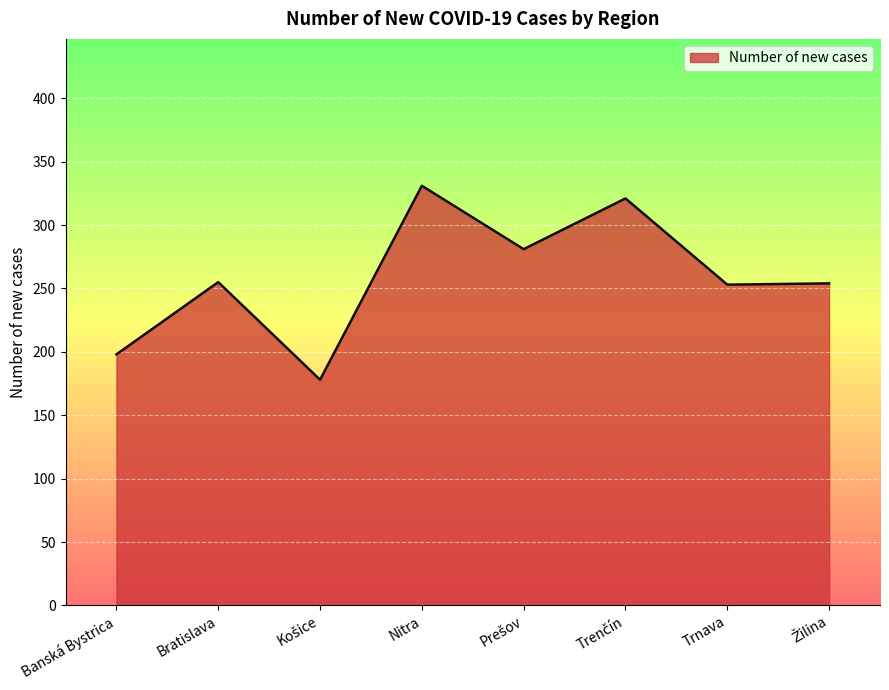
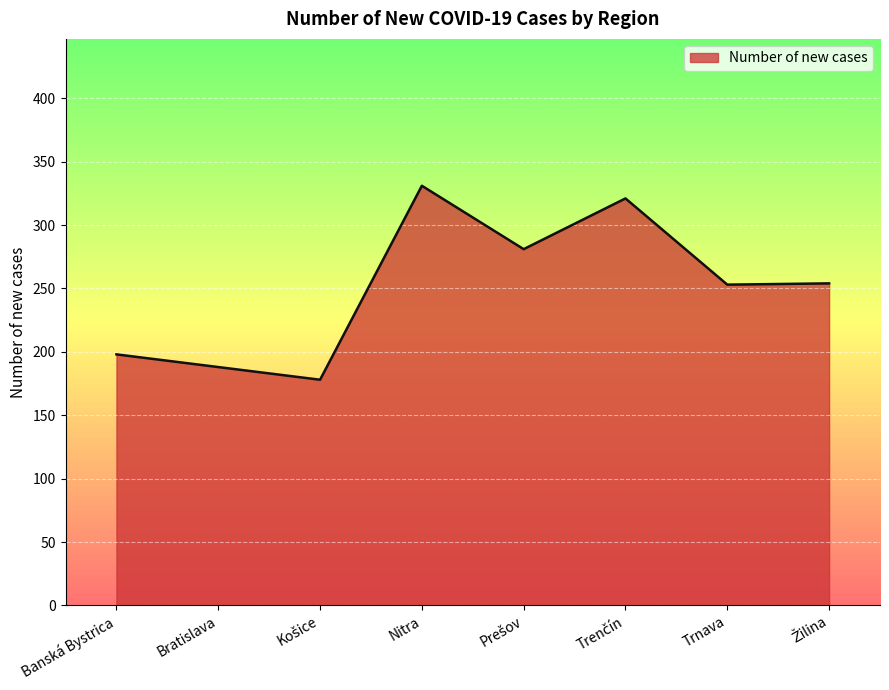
  {
    "Banská Bystrica": 198,
-   "Bratislava": 255,
+   "Bratislava": 188,
    "Košice": 178,
    "Nitra": 331,
    "Prešov": 281,
    "Trenčín": 321,
    "Trnava": 253,
    "Žilina": 254
  }
